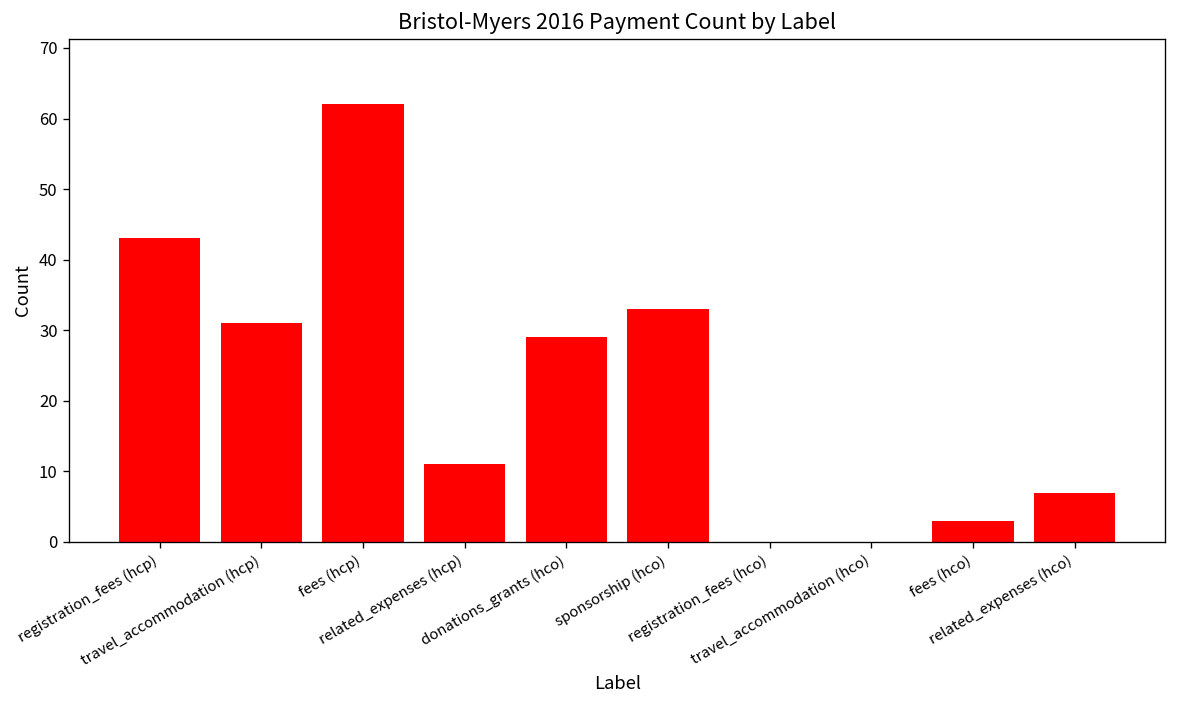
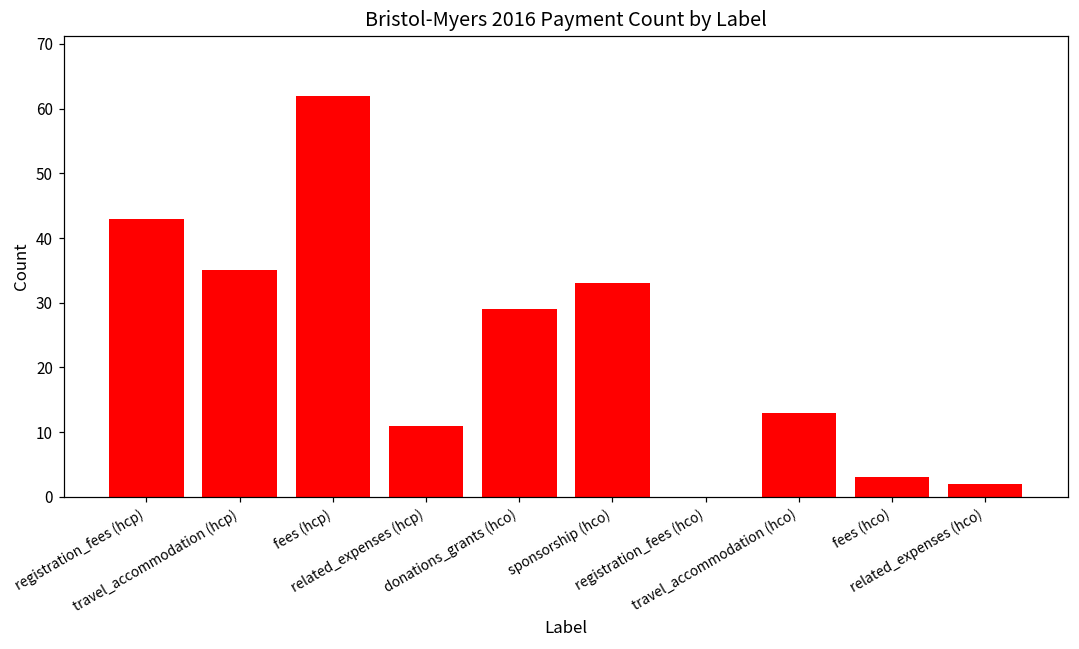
  {
    "registration_fees (hcp)": 43,
-   "travel_accommodation (hcp)": 31,
+   "travel_accommodation (hcp)": 35,
    "fees (hcp)": 62,
    "related_expenses (hcp)": 11,
    "donations_grants (hco)": 29,
    "sponsorship (hco)": 33,
    "registration_fees (hco)": 0,
-   "travel_accommodation (hco)": 0,
+   "travel_accommodation (hco)": 13,
    "fees (hco)": 3,
-   "related_expenses (hco)": 7
+   "related_expenses (hco)": 2
  }
